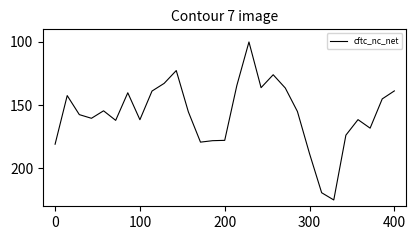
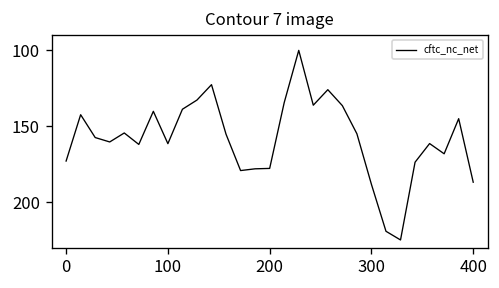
  {
-   "0": 181,
+   "0": 173,
    "100": 162,
    "200": 178,
    "300": 188,
-   "400": 139
+   "400": 187
  }
